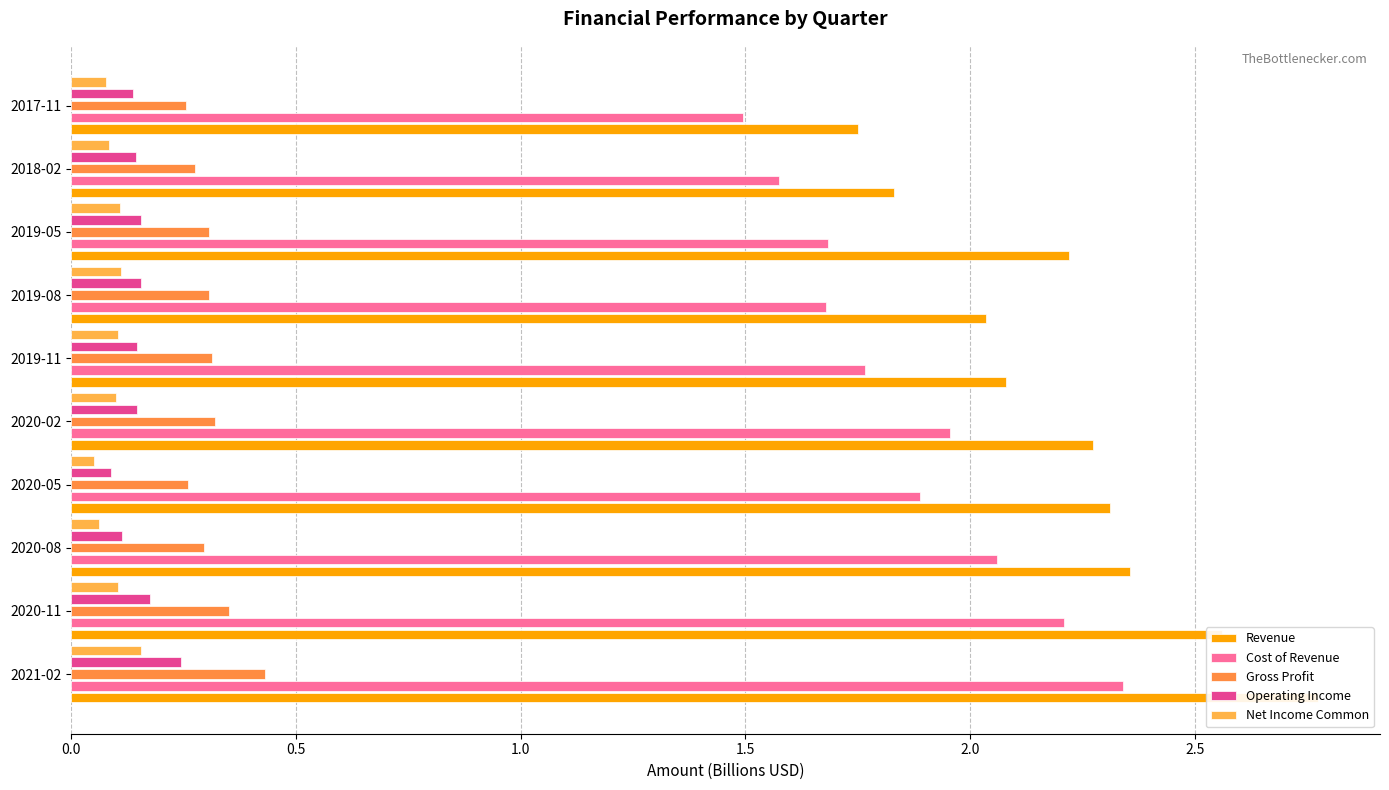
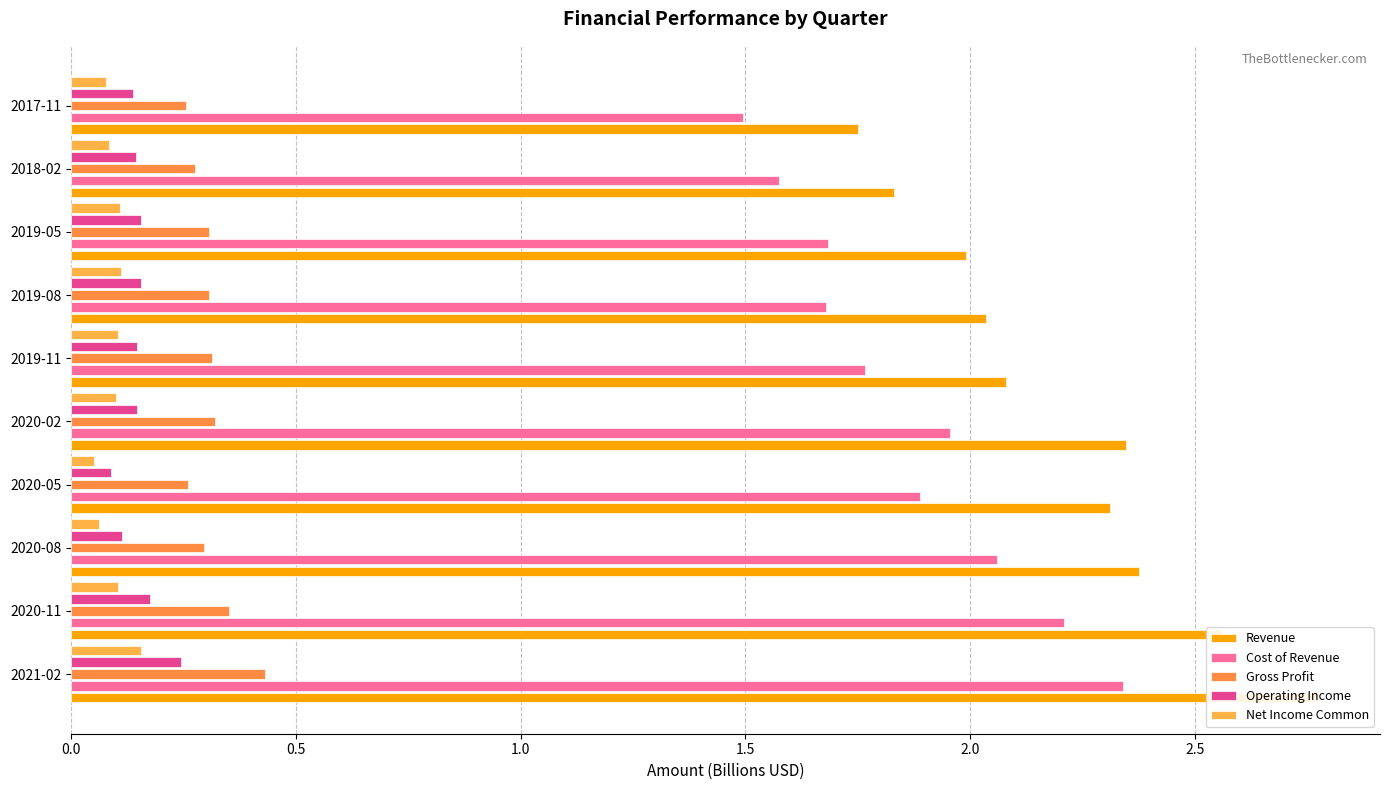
  {
    "Revenue": {
      "2017-11": 1.75,
      "2018-02": 1.83,
-     "2019-05": 2.22,
+     "2019-05": 1.99,
      "2019-08": 2.04,
      "2019-11": 2.08,
-     "2020-02": 2.27,
+     "2020-02": 2.35,
      "2020-05": 2.31,
-     "2020-08": 2.36
+     "2020-08": 2.38
    }
  }
